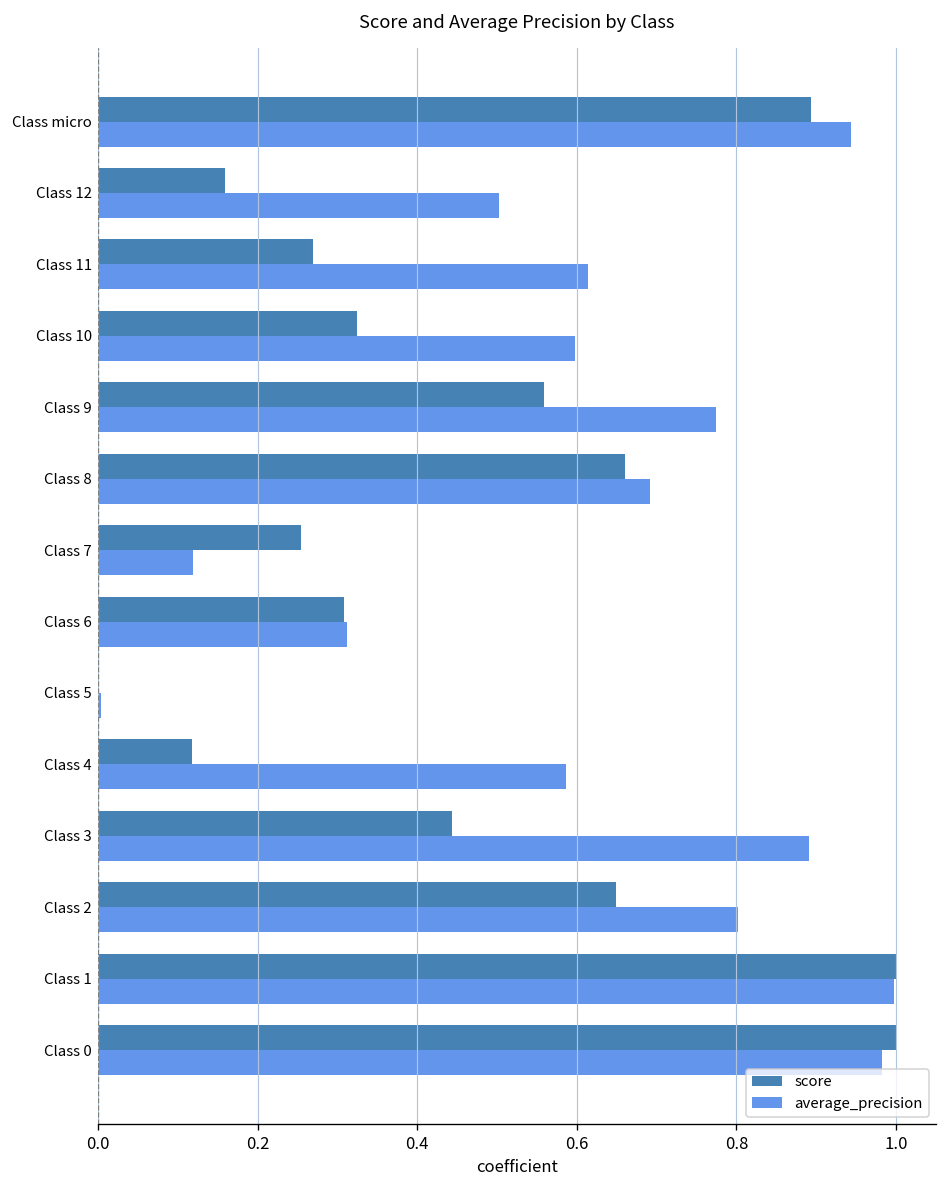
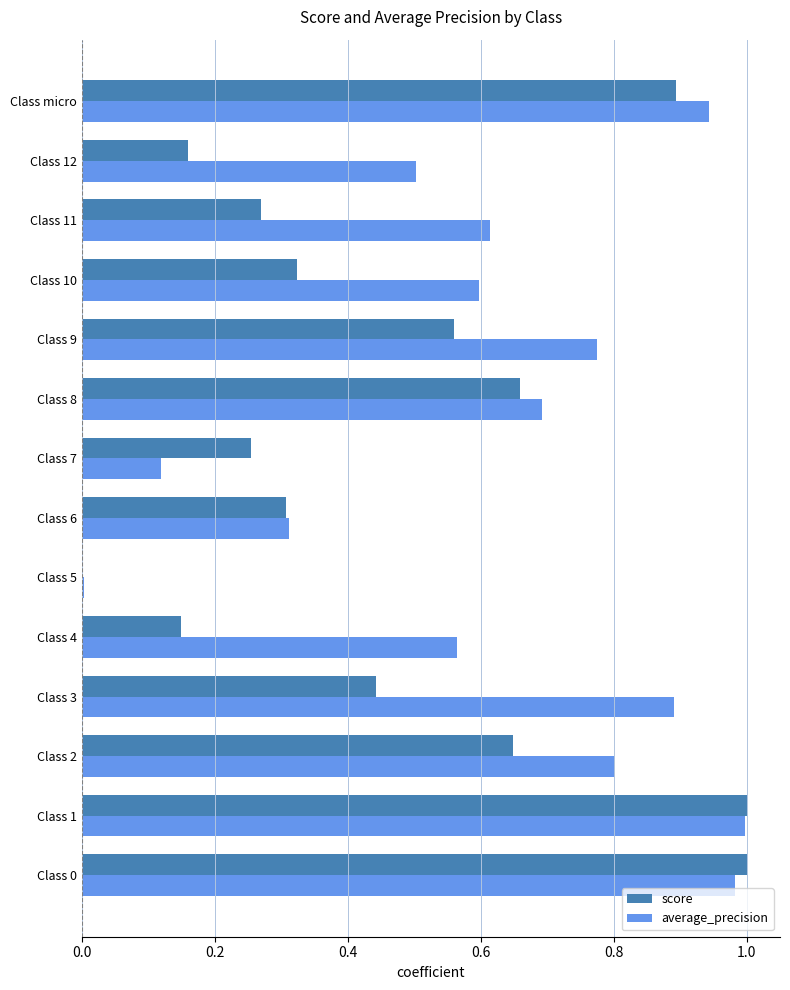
  {
    "score": {
      "Class micro": 0.89,
      "Class 12": 0.16,
      "Class 11": 0.27,
      "Class 10": 0.32,
      "Class 9": 0.56,
      "Class 8": 0.66,
      "Class 7": 0.25,
      "Class 6": 0.31,
-     "Class 4": 0.12,
+     "Class 4": 0.15,
      "Class 3": 0.44,
      "Class 2": 0.65,
      "Class 1": 1.00,
      "Class 0": 1.00
    },
    "average_precision": {
      "Class micro": 0.94,
      "Class 12": 0.50,
      "Class 11": 0.61,
      "Class 10": 0.60,
      "Class 9": 0.77,
      "Class 8": 0.69,
      "Class 7": 0.12,
      "Class 6": 0.31,
      "Class 5": 0.00,
-     "Class 4": 0.59,
+     "Class 4": 0.56,
      "Class 3": 0.89,
      "Class 2": 0.80,
      "Class 1": 1.00,
      "Class 0": 0.98
    }
  }
